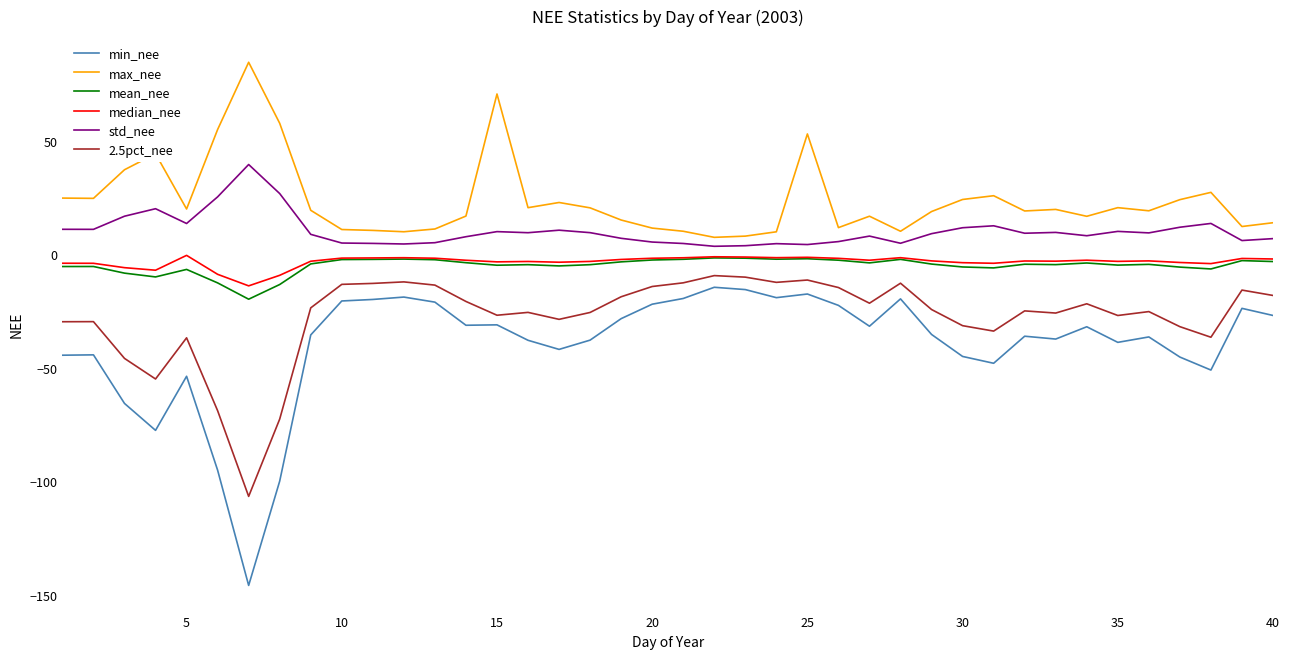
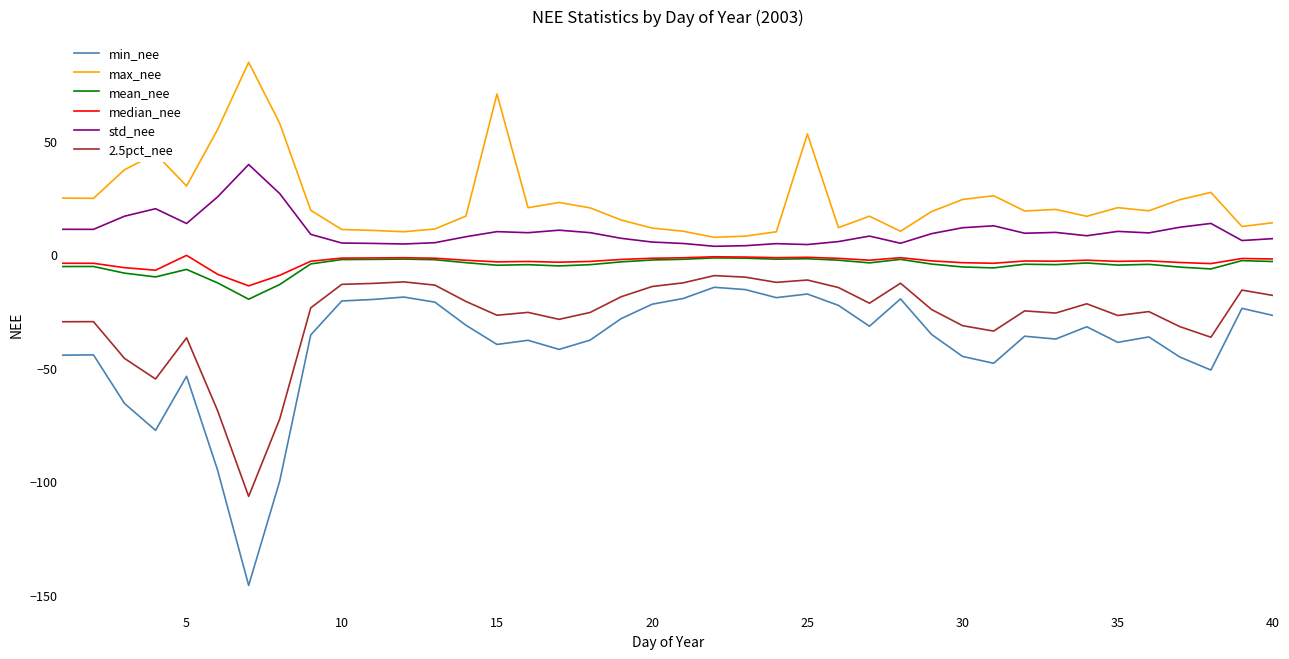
  {
    "min_nee": {
      "5": -54,
      "10": -21,
-     "15": -31,
+     "15": -40,
      "20": -22,
      "25": -18,
      "30": -45,
      "35": -39,
      "40": -27
    },
    "max_nee": {
-     "5": 20,
+     "5": 30,
      "10": 11,
      "15": 70,
      "20": 11,
      "25": 53,
      "30": 24,
      "35": 20,
      "40": 14
    },
    "mean_nee": {
      "5": -7,
      "15": -5,
      "30": -6,
      "35": -5
    },
    "median_nee": {
      "5": -1,
      "15": -3,
      "30": -4,
      "35": -3
    },
    "std_nee": {
      "5": 13,
      "10": 5,
      "15": 10,
      "20": 5,
      "25": 4,
      "30": 12,
      "35": 10,
      "40": 7
    },
    "2.5pct_nee": {
      "5": -37,
      "10": -13,
      "15": -27,
      "20": -14,
      "25": -11,
      "30": -31,
      "35": -27,
      "40": -18
    }
  }
